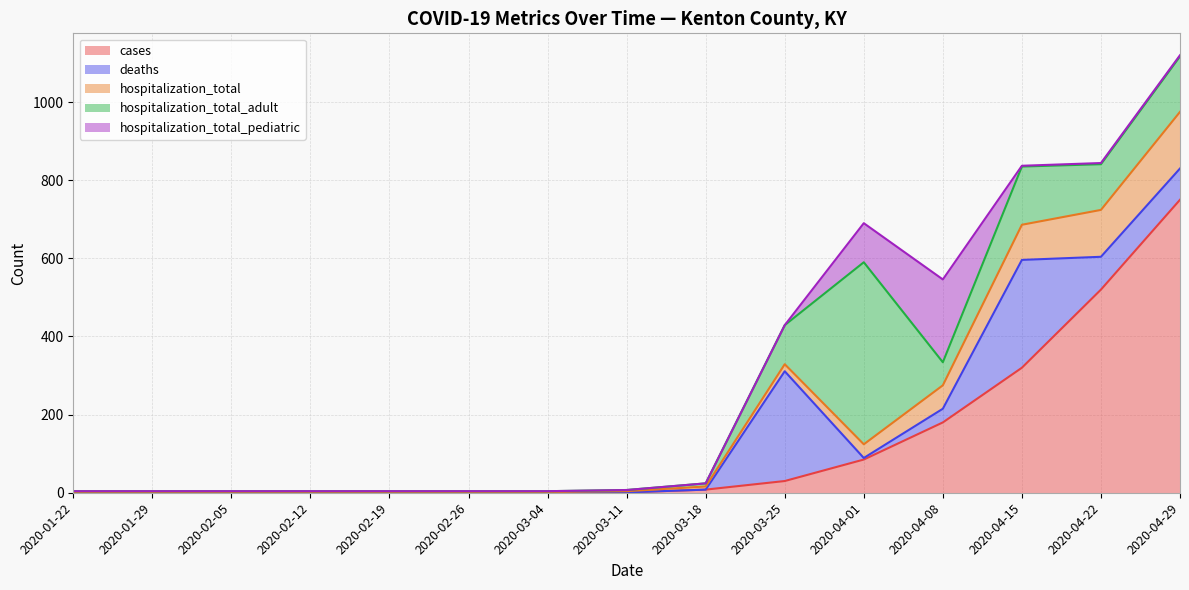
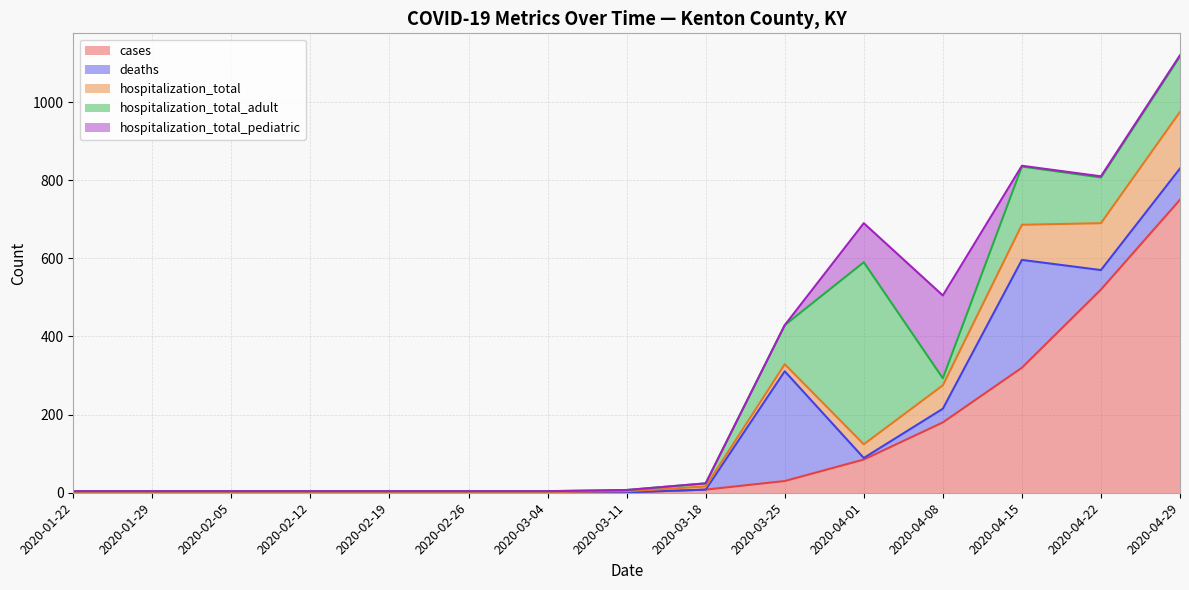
  {
    "deaths": {
      "2020-03-25": 280,
      "2020-04-08": 40,
      "2020-04-15": 280,
-     "2020-04-22": 80,
+     "2020-04-22": 50,
      "2020-04-29": 80
    },
    "hospitalization_total_adult": {
      "2020-04-01": 470,
-     "2020-04-08": 60
+     "2020-04-08": 20
    },
    "hospitalization_total_pediatric": {
      "2020-04-01": 100,
      "2020-04-08": 210
    }
  }
